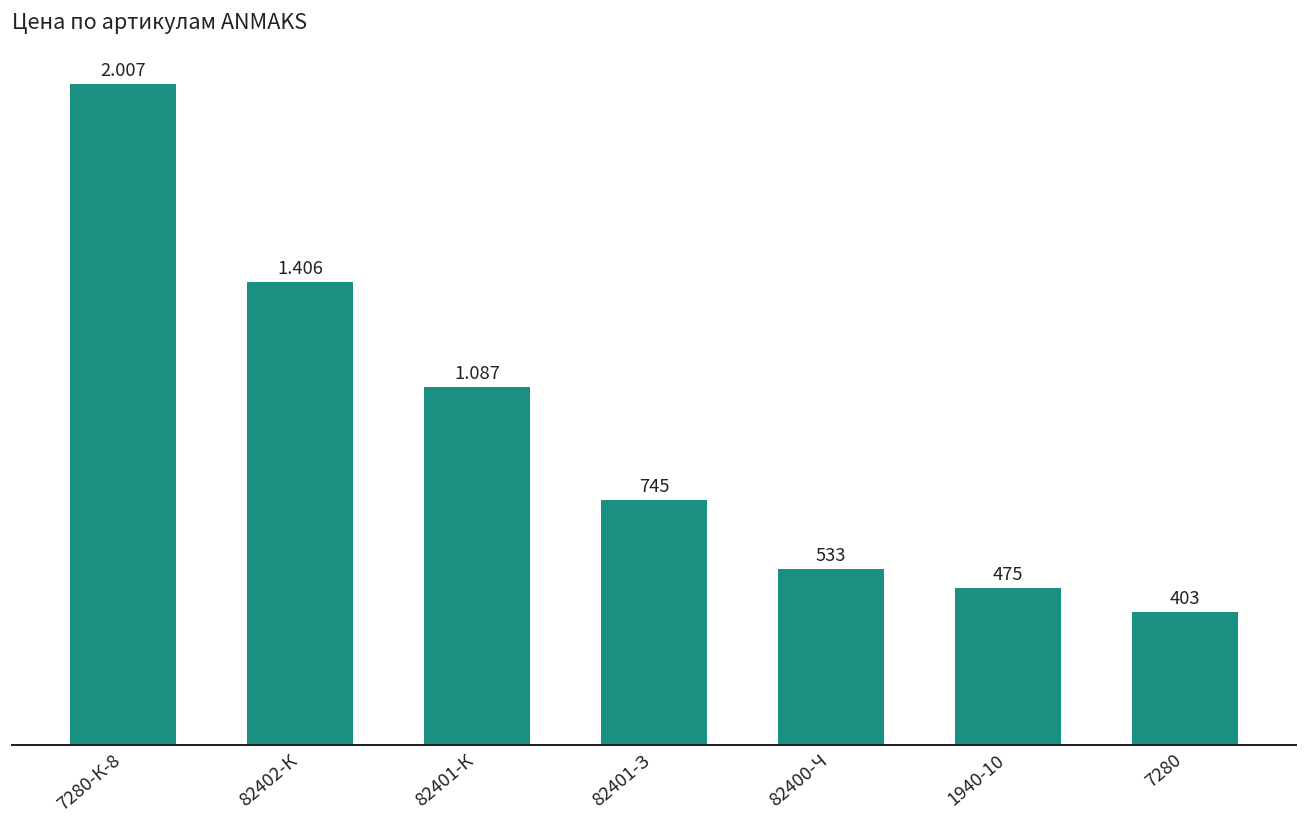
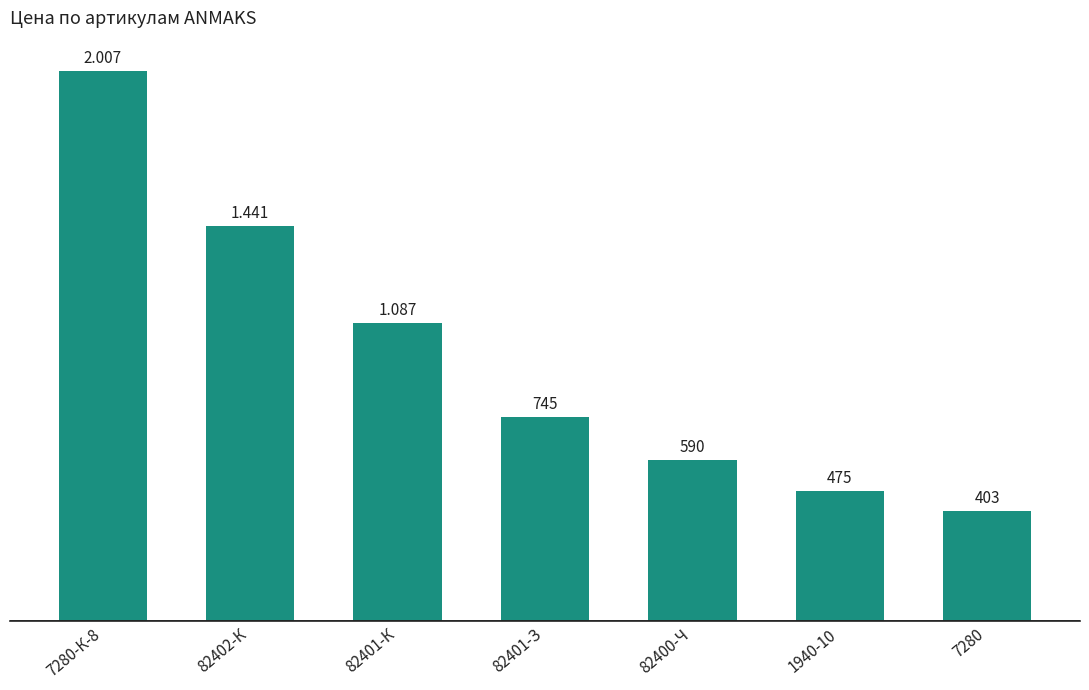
  {
-   "82402-К": 1.406,
+   "82402-К": 1.441,
    "82401-З": 745,
-   "82400-Ч": 533,
+   "82400-Ч": 590,
    "1940-10": 475,
    "7280": 403
  }
